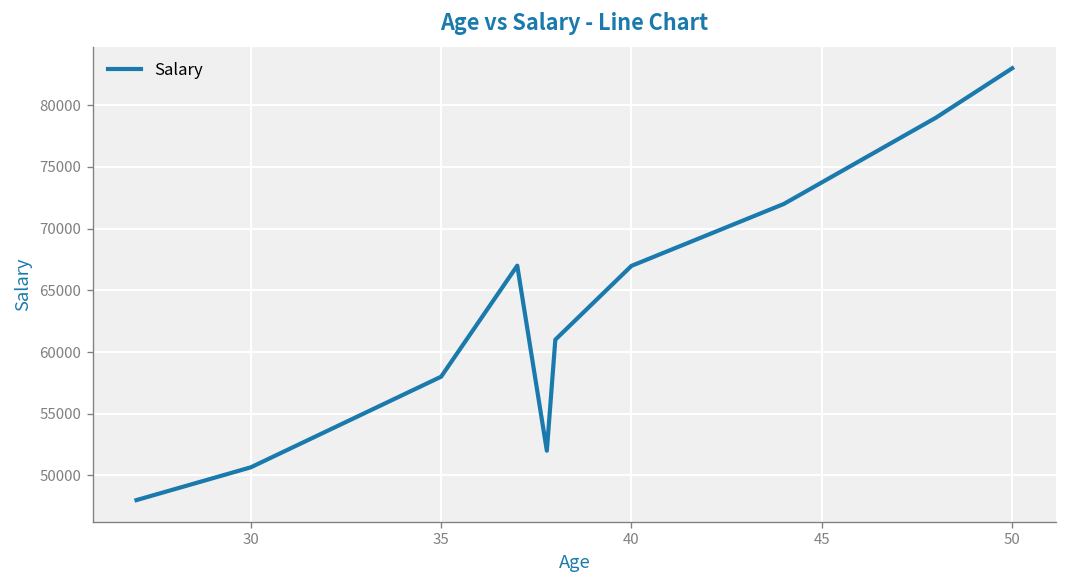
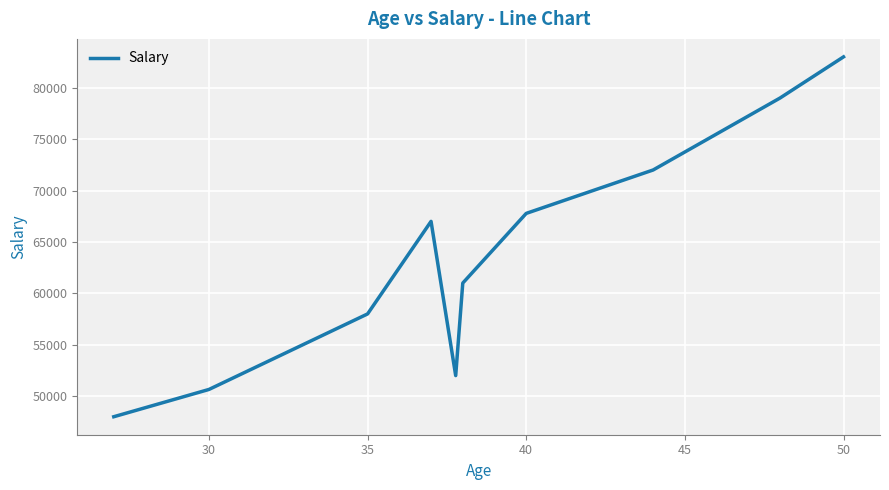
  {
    "30": 50700,
    "35": 58000,
-   "40": 67000,
+   "40": 67800,
    "50": 83000
  }
